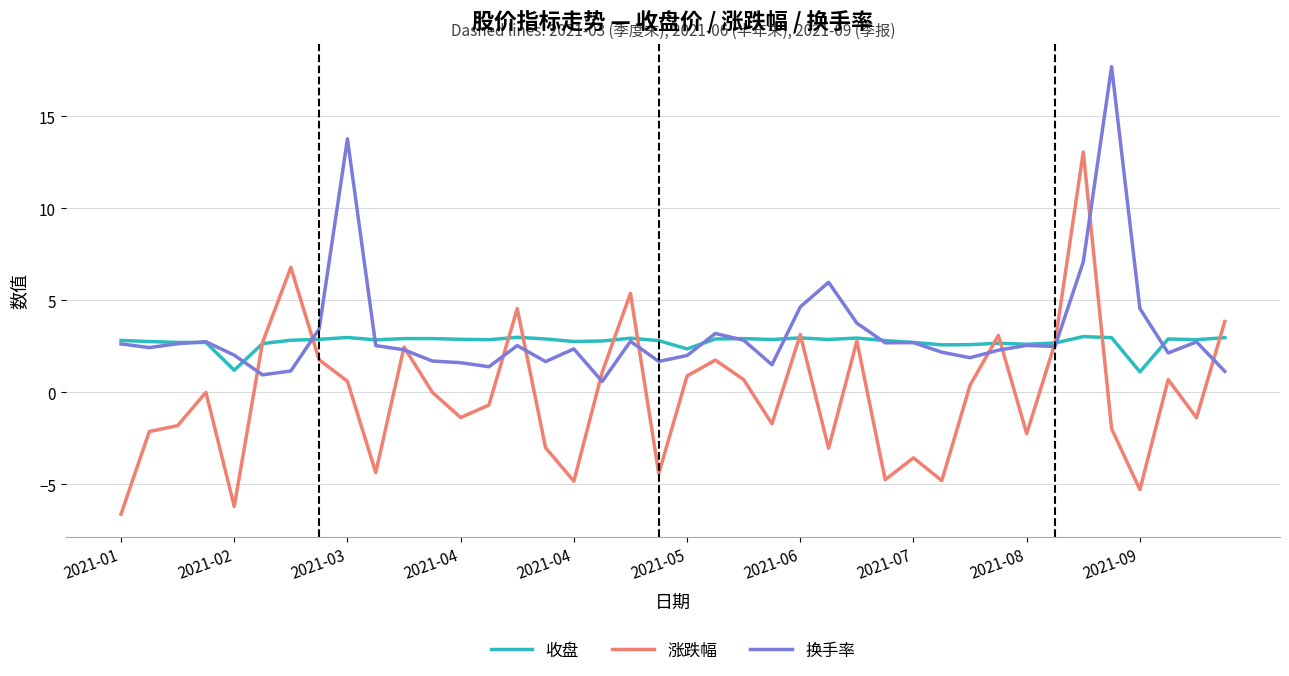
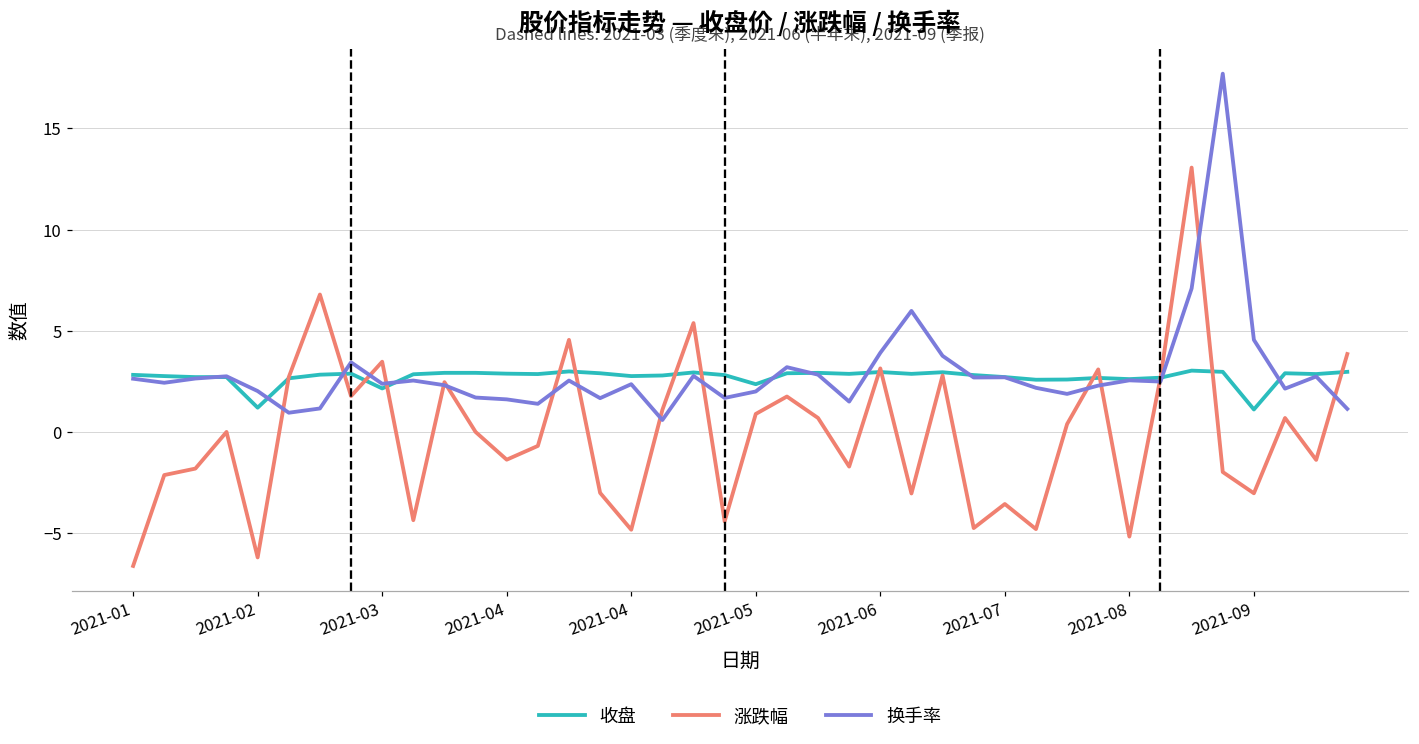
  {
    "收盘": {
      "2021-01": 2.8,
      "2021-02": 1.2,
-     "2021-03": 3.0,
+     "2021-03": 2.2,
      "2021-05": 2.4,
      "2021-06": 3.0,
      "2021-09": 1.1
    },
    "涨跌幅": {
      "2021-01": -6.6,
      "2021-02": -6.2,
-     "2021-03": 0.6,
+     "2021-03": 3.5,
      "2021-05": 0.9,
      "2021-06": 3.1,
      "2021-07": -3.6,
-     "2021-08": -2.3,
-     "2021-09": -5.3
+     "2021-08": -5.2,
+     "2021-09": -3.0
    },
    "换手率": {
      "2021-01": 2.6,
      "2021-02": 2.0,
-     "2021-03": 13.8,
+     "2021-03": 2.4,
      "2021-05": 2.0,
-     "2021-06": 4.6,
+     "2021-06": 3.9,
      "2021-09": 4.6
    }
  }
